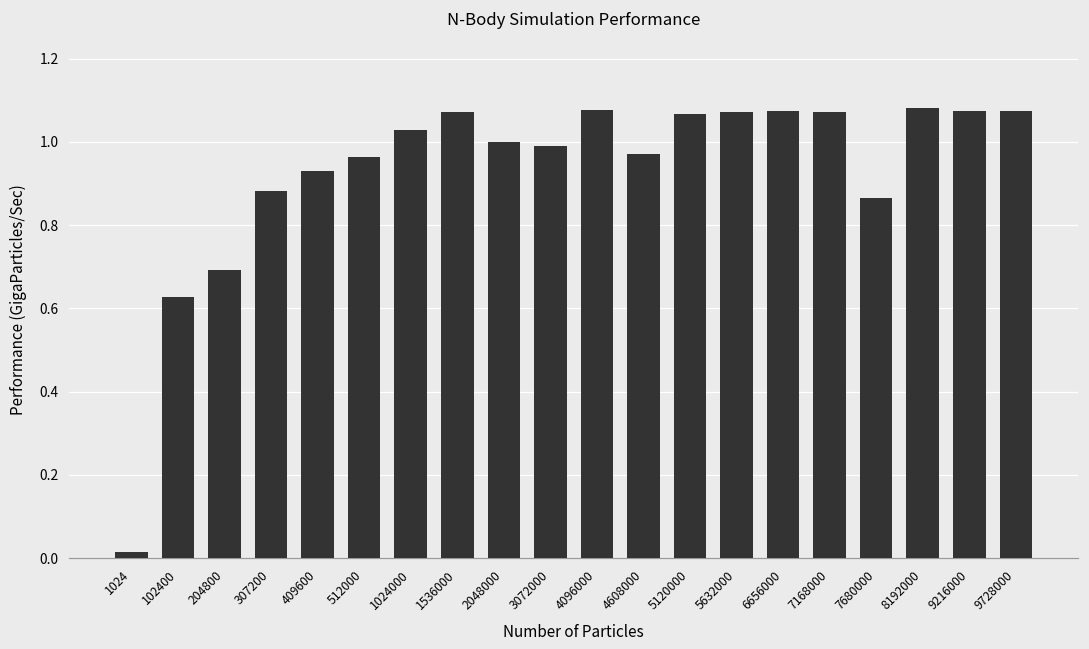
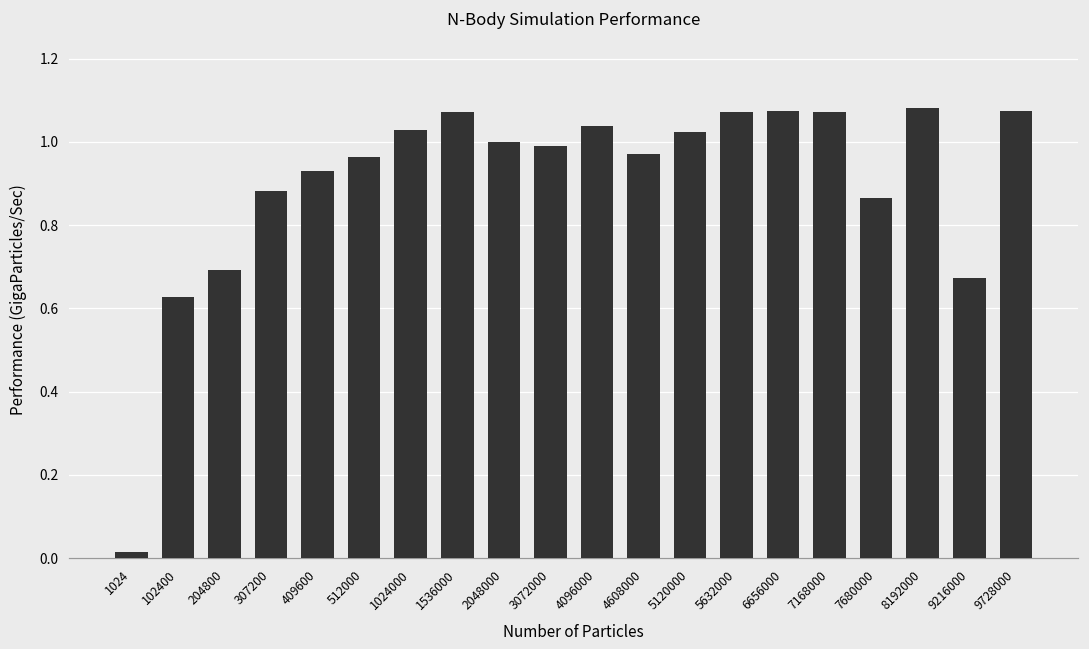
  {
    "1024": 0.01,
    "102400": 0.63,
    "204800": 0.69,
    "307200": 0.88,
    "409600": 0.93,
    "512000": 0.96,
    "1024000": 1.03,
    "1536000": 1.07,
    "2048000": 1.00,
    "3072000": 0.99,
-   "4096000": 1.08,
+   "4096000": 1.04,
    "4608000": 0.97,
-   "5120000": 1.07,
+   "5120000": 1.02,
    "5632000": 1.07,
    "6656000": 1.07,
    "7168000": 1.07,
    "7680000": 0.86,
    "8192000": 1.08,
-   "9216000": 1.07,
+   "9216000": 0.67,
    "9728000": 1.07
  }
